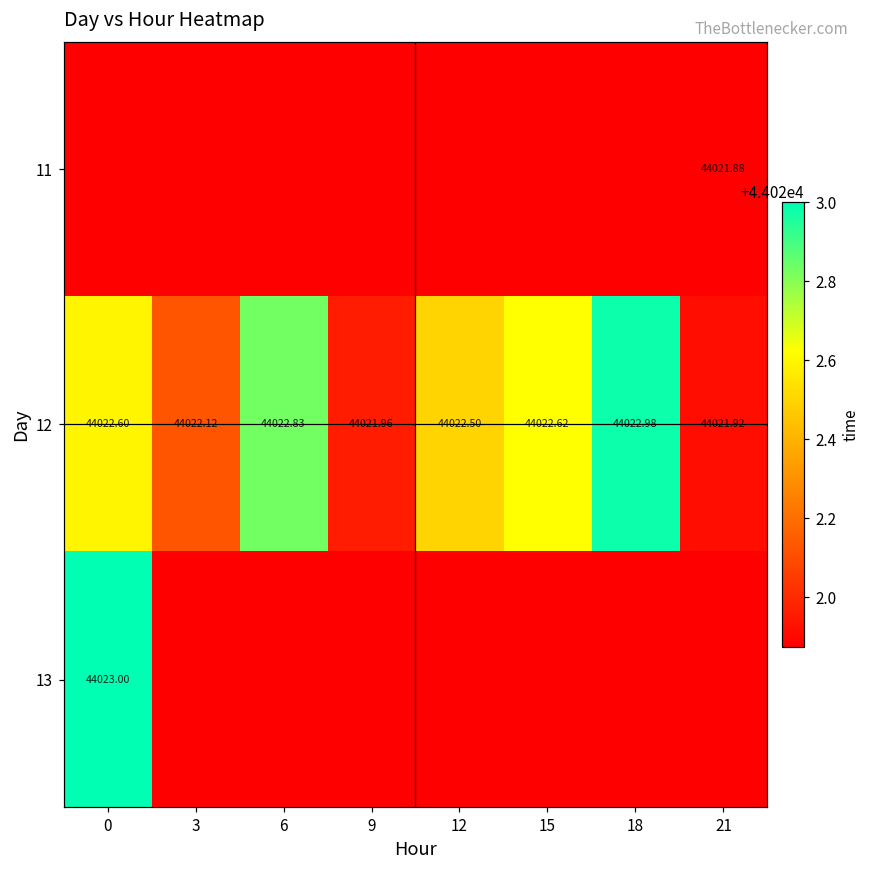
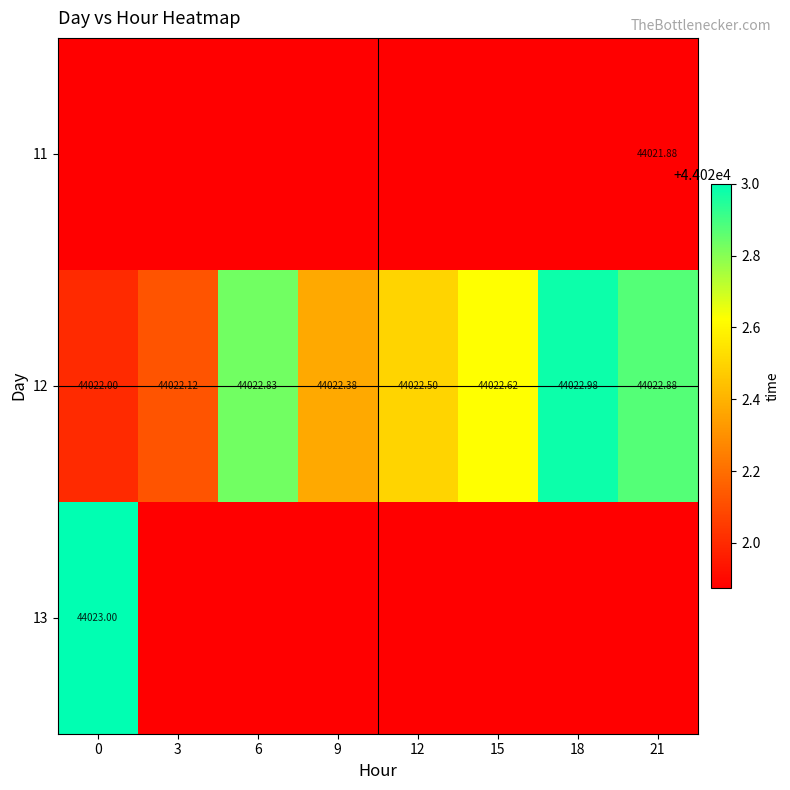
  {
    "11": {
      "21": 44021.88
    },
    "12": {
-     "0": 44022.60,
+     "0": 44022.00,
      "3": 44022.12,
      "6": 44022.83,
-     "9": 44021.96,
+     "9": 44022.38,
      "12": 44022.50,
      "15": 44022.62,
      "18": 44022.98,
-     "21": 44021.92
+     "21": 44022.88
    },
    "13": {
      "0": 44023.00
    }
  }
